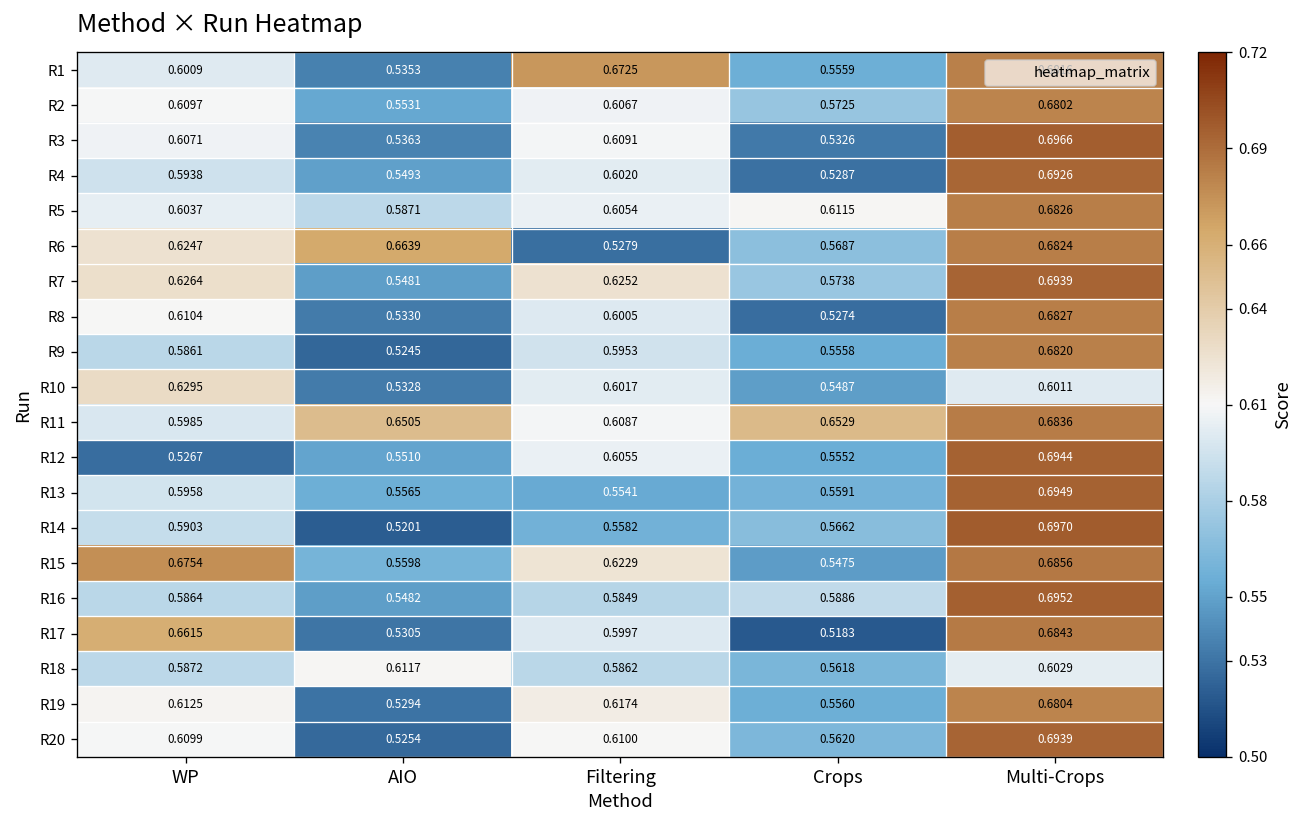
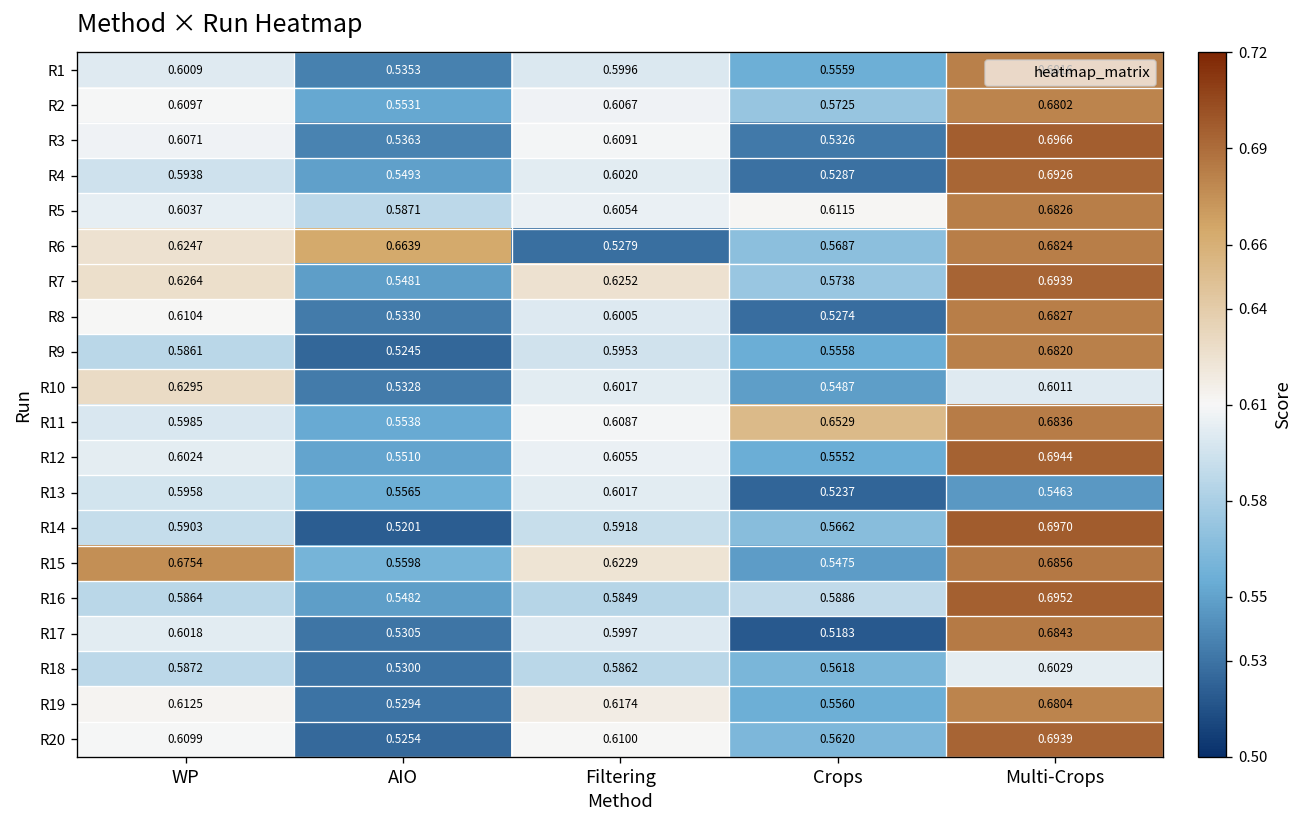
  {
    "R1": {
      "WP": 0.6009,
      "AIO": 0.5353,
-     "Filtering": 0.6725,
+     "Filtering": 0.5996,
      "Crops": 0.5559
    },
    "R2": {
      "WP": 0.6097,
      "AIO": 0.5531,
      "Filtering": 0.6067,
      "Crops": 0.5725,
      "Multi-Crops": 0.6802
    },
    "R3": {
      "WP": 0.6071,
      "AIO": 0.5363,
      "Filtering": 0.6091,
      "Crops": 0.5326,
      "Multi-Crops": 0.6966
    },
    "R4": {
      "WP": 0.5938,
      "AIO": 0.5493,
      "Filtering": 0.6020,
      "Crops": 0.5287,
      "Multi-Crops": 0.6926
    },
    "R5": {
      "WP": 0.6037,
      "AIO": 0.5871,
      "Filtering": 0.6054,
      "Crops": 0.6115,
      "Multi-Crops": 0.6826
    },
    "R6": {
      "WP": 0.6247,
      "AIO": 0.6639,
      "Filtering": 0.5279,
      "Crops": 0.5687,
      "Multi-Crops": 0.6824
    },
    "R7": {
      "WP": 0.6264,
      "AIO": 0.5481,
      "Filtering": 0.6252,
      "Crops": 0.5738,
      "Multi-Crops": 0.6939
    },
    "R8": {
      "WP": 0.6104,
      "AIO": 0.5330,
      "Filtering": 0.6005,
      "Crops": 0.5274,
      "Multi-Crops": 0.6827
    },
    "R9": {
      "WP": 0.5861,
      "AIO": 0.5245,
      "Filtering": 0.5953,
      "Crops": 0.5558,
      "Multi-Crops": 0.6820
    },
    "R10": {
      "WP": 0.6295,
      "AIO": 0.5328,
      "Filtering": 0.6017,
      "Crops": 0.5487,
      "Multi-Crops": 0.6011
    },
    "R11": {
      "WP": 0.5985,
-     "AIO": 0.6505,
+     "AIO": 0.5538,
      "Filtering": 0.6087,
      "Crops": 0.6529,
      "Multi-Crops": 0.6836
    },
    "R12": {
-     "WP": 0.5267,
+     "WP": 0.6024,
      "AIO": 0.5510,
      "Filtering": 0.6055,
      "Crops": 0.5552,
      "Multi-Crops": 0.6944
    },
    "R13": {
      "WP": 0.5958,
      "AIO": 0.5565,
-     "Filtering": 0.5541,
-     "Crops": 0.5591,
-     "Multi-Crops": 0.6949
+     "Filtering": 0.6017,
+     "Crops": 0.5237,
+     "Multi-Crops": 0.5463
    },
    "R14": {
      "WP": 0.5903,
      "AIO": 0.5201,
-     "Filtering": 0.5582,
+     "Filtering": 0.5918,
      "Crops": 0.5662,
      "Multi-Crops": 0.6970
    },
    "R15": {
      "WP": 0.6754,
      "AIO": 0.5598,
      "Filtering": 0.6229,
      "Crops": 0.5475,
      "Multi-Crops": 0.6856
    },
    "R16": {
      "WP": 0.5864,
      "AIO": 0.5482,
      "Filtering": 0.5849,
      "Crops": 0.5886,
      "Multi-Crops": 0.6952
    },
    "R17": {
-     "WP": 0.6615,
+     "WP": 0.6018,
      "AIO": 0.5305,
      "Filtering": 0.5997,
      "Crops": 0.5183,
      "Multi-Crops": 0.6843
    },
    "R18": {
      "WP": 0.5872,
-     "AIO": 0.6117,
+     "AIO": 0.5300,
      "Filtering": 0.5862,
      "Crops": 0.5618,
      "Multi-Crops": 0.6029
    },
    "R19": {
      "WP": 0.6125,
      "AIO": 0.5294,
      "Filtering": 0.6174,
      "Crops": 0.5560,
      "Multi-Crops": 0.6804
    },
    "R20": {
      "WP": 0.6099,
      "AIO": 0.5254,
      "Filtering": 0.6100,
      "Crops": 0.5620,
      "Multi-Crops": 0.6939
    }
  }
